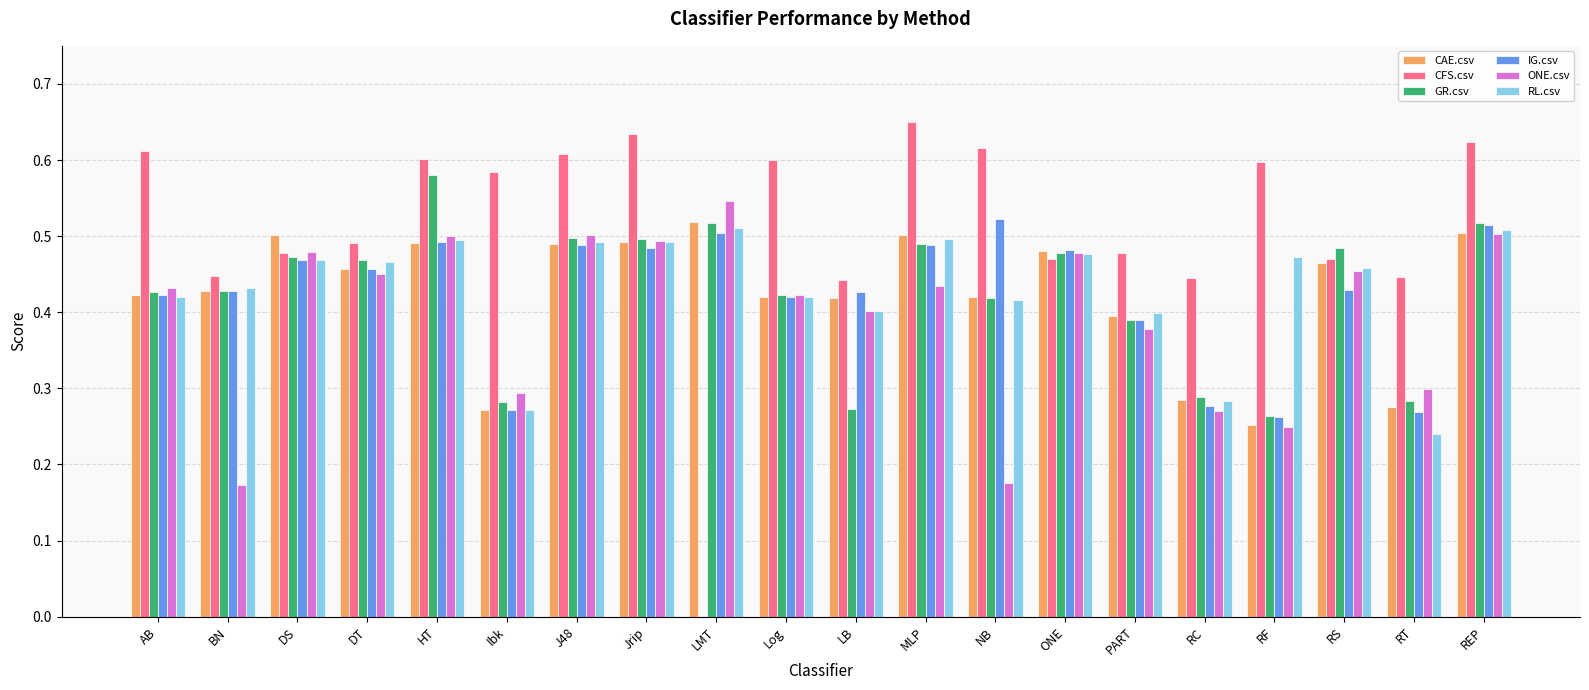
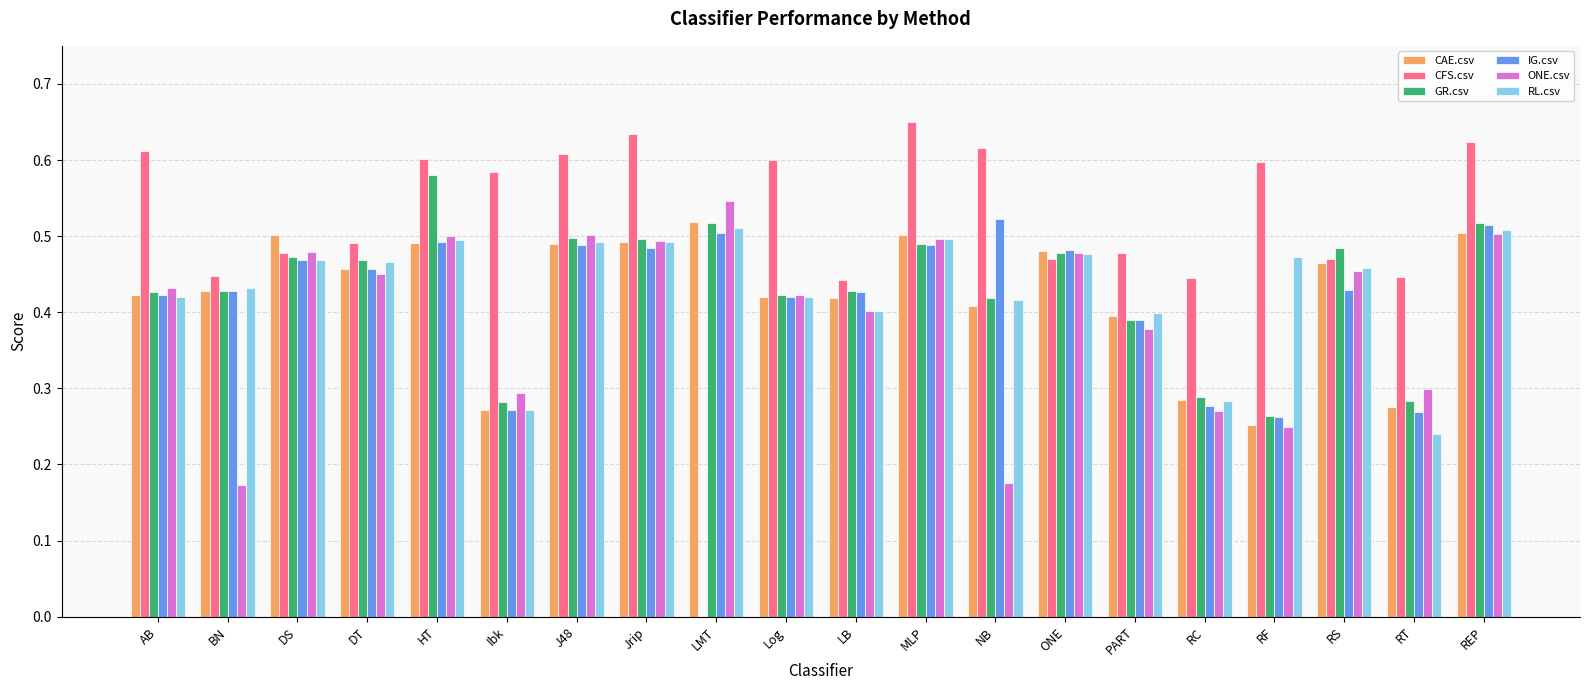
  {
    "CAE.csv": {
      "AB": 0.42,
      "BN": 0.43,
      "DS": 0.50,
      "DT": 0.46,
      "HT": 0.49,
      "Ibk": 0.27,
      "J48": 0.49,
      "Jrip": 0.49,
      "LMT": 0.52,
      "Log": 0.42,
      "LB": 0.42,
      "MLP": 0.50,
-     "NB": 0.42,
+     "NB": 0.41,
      "ONE": 0.48,
      "PART": 0.39,
      "RC": 0.28,
      "RF": 0.25,
      "RS": 0.46,
      "RT": 0.28,
      "REP": 0.50
    },
    "CFS.csv": {
      "AB": 0.61,
      "BN": 0.45,
      "DS": 0.48,
      "DT": 0.49,
      "HT": 0.60,
      "Ibk": 0.58,
      "J48": 0.61,
      "Jrip": 0.63,
      "LMT": 0.00,
      "Log": 0.60,
      "LB": 0.44,
      "MLP": 0.65,
      "NB": 0.62,
      "ONE": 0.47,
      "PART": 0.48,
      "RC": 0.44,
      "RF": 0.60,
      "RS": 0.47,
      "RT": 0.45,
      "REP": 0.62
    },
    "GR.csv": {
      "AB": 0.43,
      "BN": 0.43,
      "DS": 0.47,
      "DT": 0.47,
      "HT": 0.58,
      "Ibk": 0.28,
      "J48": 0.50,
      "Jrip": 0.50,
      "LMT": 0.52,
      "Log": 0.42,
-     "LB": 0.27,
+     "LB": 0.43,
      "MLP": 0.49,
      "NB": 0.42,
      "ONE": 0.48,
      "PART": 0.39,
      "RC": 0.29,
      "RF": 0.26,
      "RS": 0.48,
      "RT": 0.28,
      "REP": 0.52
    },
    "IG.csv": {
      "AB": 0.42,
      "BN": 0.43,
      "DS": 0.47,
      "DT": 0.46,
      "HT": 0.49,
      "Ibk": 0.27,
      "J48": 0.49,
      "Jrip": 0.48,
      "LMT": 0.50,
      "Log": 0.42,
      "LB": 0.43,
      "MLP": 0.49,
      "NB": 0.52,
      "ONE": 0.48,
      "PART": 0.39,
      "RC": 0.28,
      "RF": 0.26,
      "RS": 0.43,
      "RT": 0.27,
      "REP": 0.51
    },
    "ONE.csv": {
      "AB": 0.43,
      "BN": 0.17,
      "DS": 0.48,
      "DT": 0.45,
      "HT": 0.50,
      "Ibk": 0.29,
      "J48": 0.50,
      "Jrip": 0.49,
      "LMT": 0.55,
      "Log": 0.42,
      "LB": 0.40,
-     "MLP": 0.43,
+     "MLP": 0.50,
      "NB": 0.18,
      "ONE": 0.48,
      "PART": 0.38,
      "RC": 0.27,
      "RF": 0.25,
      "RS": 0.45,
      "RT": 0.30,
      "REP": 0.50
    },
    "RL.csv": {
      "AB": 0.42,
      "BN": 0.43,
      "DS": 0.47,
      "DT": 0.47,
      "HT": 0.50,
      "Ibk": 0.27,
      "J48": 0.49,
      "Jrip": 0.49,
      "LMT": 0.51,
      "Log": 0.42,
      "LB": 0.40,
      "MLP": 0.50,
      "NB": 0.42,
      "ONE": 0.48,
      "PART": 0.40,
      "RC": 0.28,
      "RF": 0.47,
      "RS": 0.46,
      "RT": 0.24,
      "REP": 0.51
    }
  }
